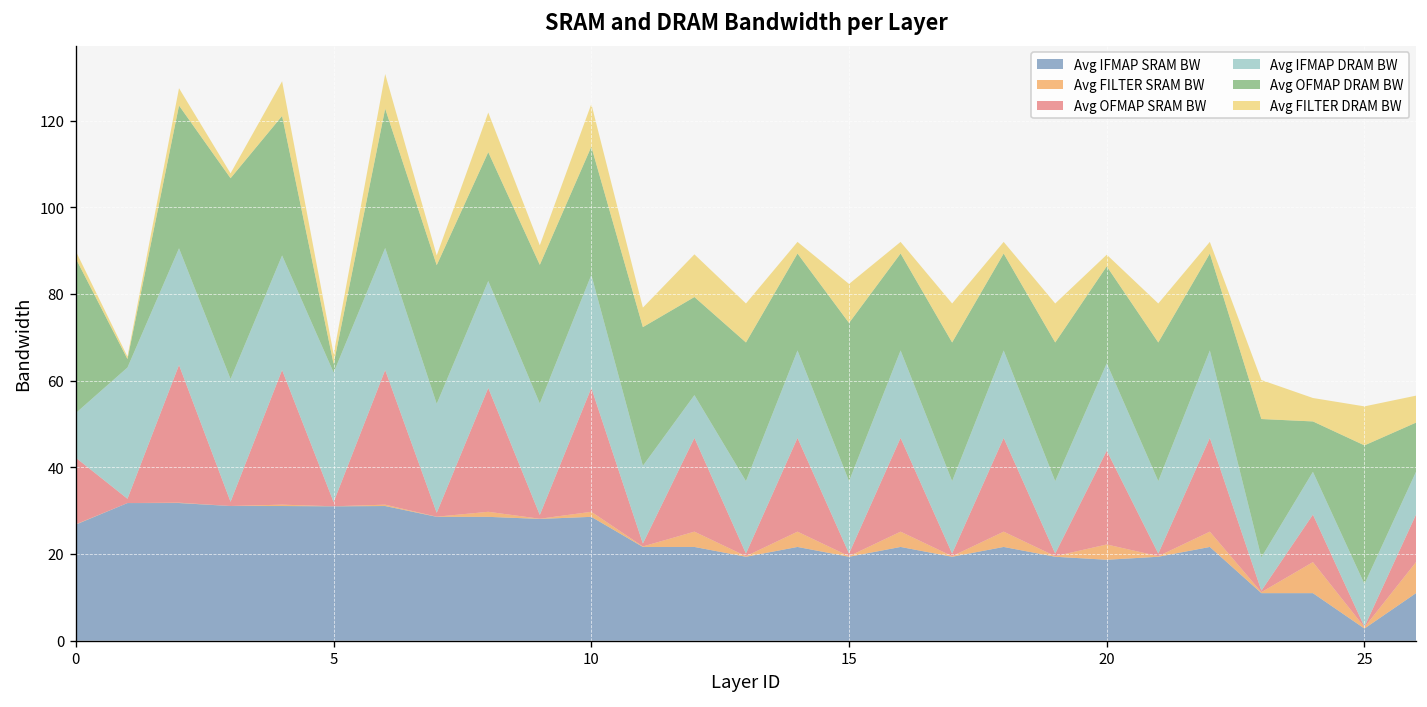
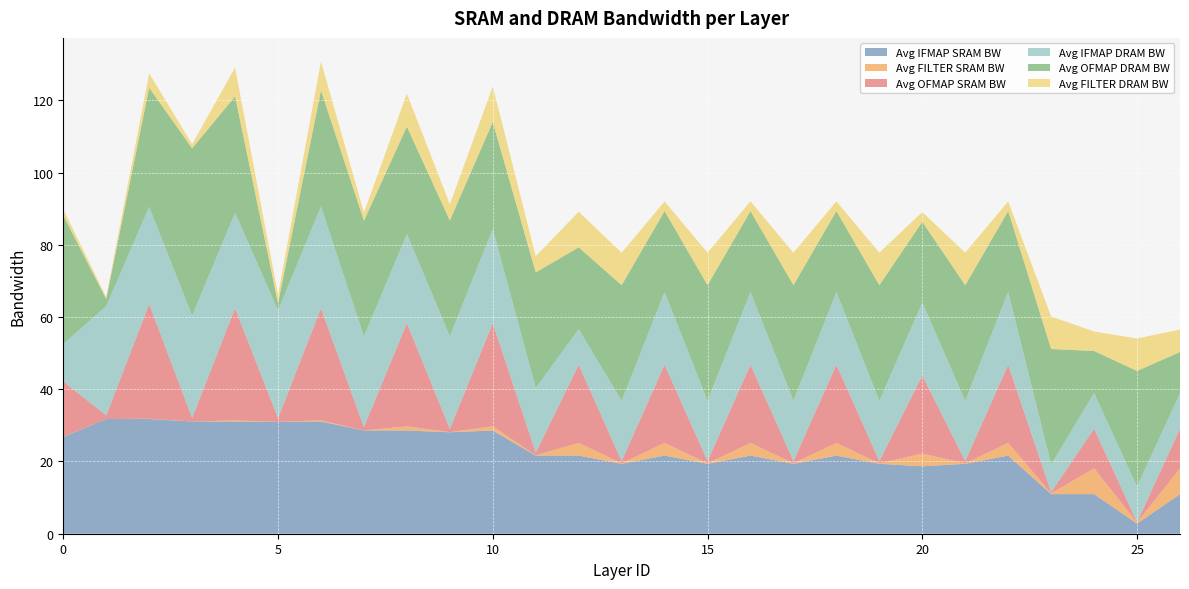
  {
    "Avg IFMAP SRAM BW": {
      "10": 29,
      "20": 19
    },
    "Avg OFMAP SRAM BW": {
      "0": 15,
      "5": 1,
      "10": 29,
      "20": 22
    },
    "Avg IFMAP DRAM BW": {
      "0": 10,
      "5": 30,
      "10": 26,
      "15": 17,
      "20": 20,
      "25": 10
    },
    "Avg OFMAP DRAM BW": {
      "0": 36,
      "5": 2,
      "10": 30,
-     "15": 37,
+     "15": 32,
      "20": 22,
      "25": 32
    }
  }
